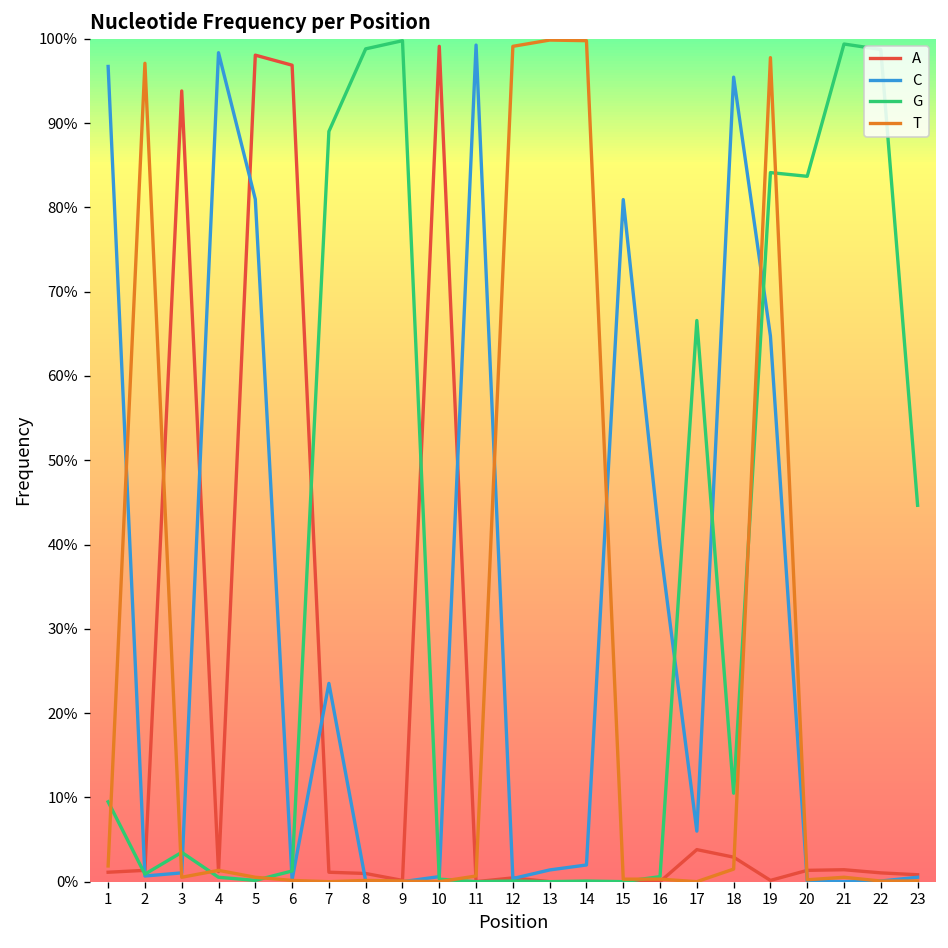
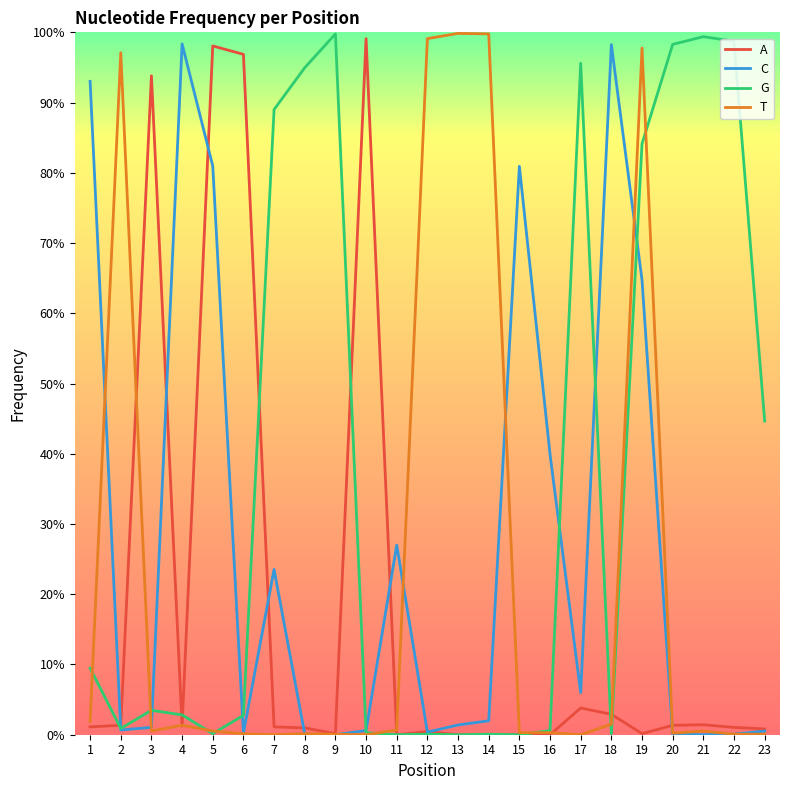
  {
    "C": {
-     "1": "97%",
+     "1": "93%",
      "3": "1%",
      "4": "98%",
      "5": "81%",
      "7": "24%",
-     "11": "99%",
+     "11": "27%",
      "13": "1%",
      "14": "2%",
      "15": "81%",
      "16": "40%",
      "17": "6%",
-     "18": "95%",
+     "18": "98%",
      "19": "65%",
      "21": "0%"
    },
    "G": {
      "1": "9%",
      "3": "3%",
-     "4": "1%",
+     "4": "3%",
      "5": "0%",
-     "6": "1%",
+     "6": "3%",
      "7": "89%",
-     "8": "99%",
+     "8": "95%",
      "9": "100%",
-     "17": "67%",
-     "18": "10%",
+     "17": "96%",
+     "18": "0%",
      "19": "84%",
-     "20": "84%",
+     "20": "98%",
      "21": "99%",
      "23": "45%"
    }
  }
